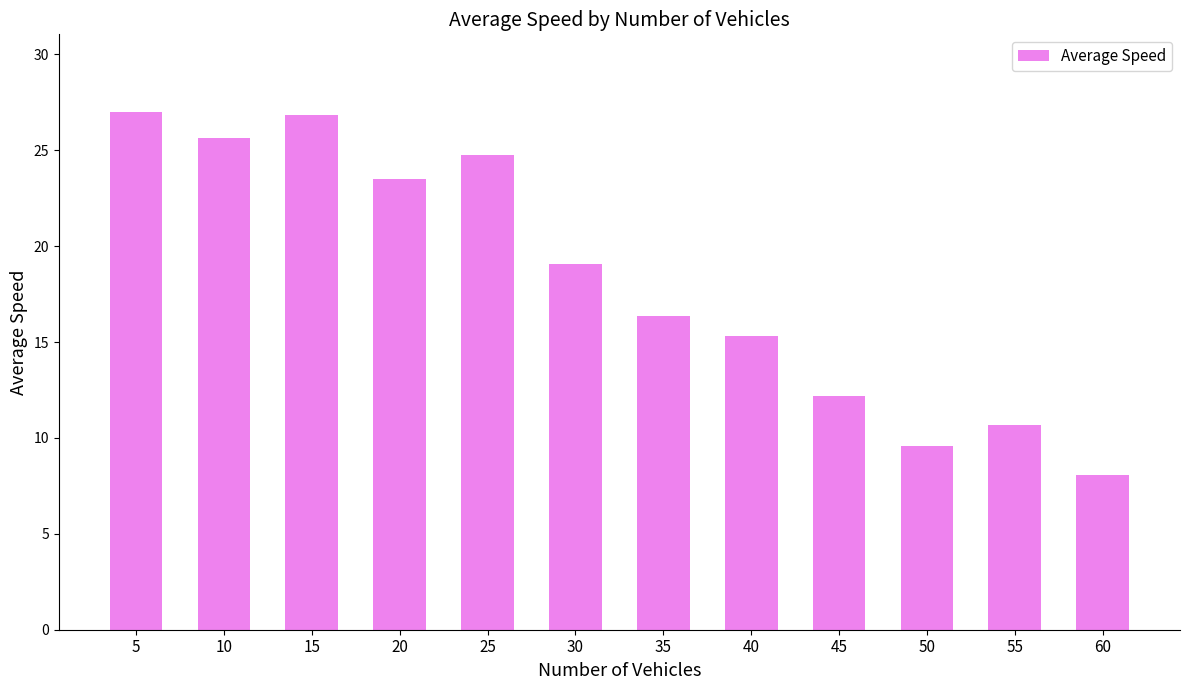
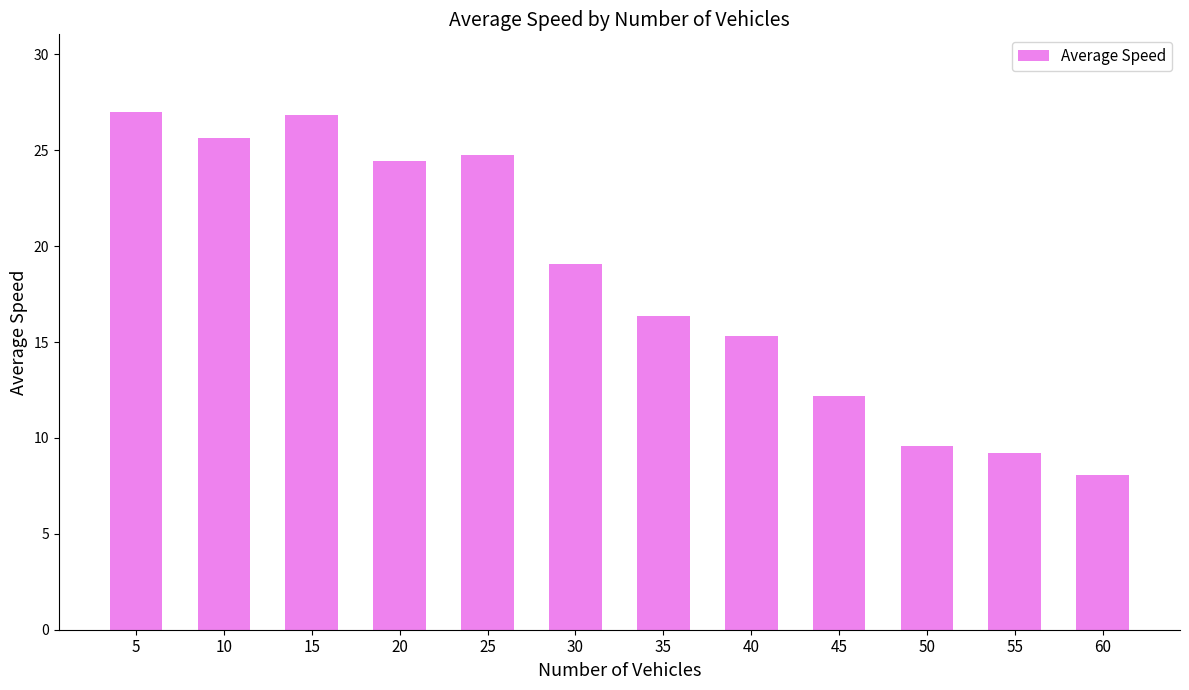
  {
    "5": 27.0,
    "10": 25.6,
    "15": 26.8,
-   "20": 23.5,
+   "20": 24.4,
    "25": 24.8,
    "30": 19.0,
    "35": 16.3,
    "40": 15.3,
    "45": 12.2,
    "50": 9.6,
-   "55": 10.7,
+   "55": 9.2,
    "60": 8.1
  }
